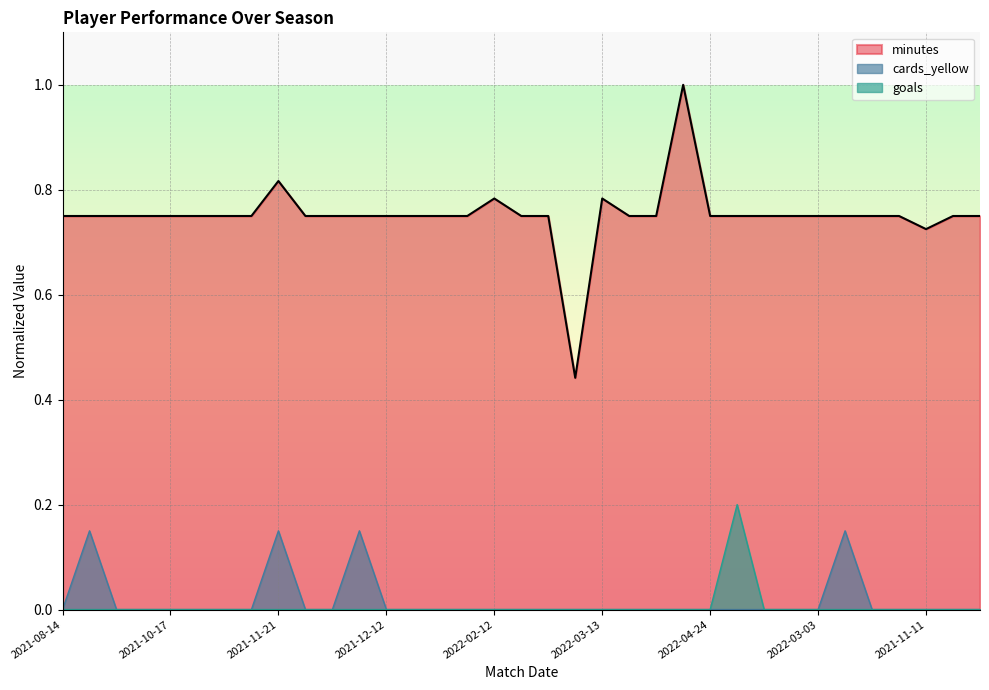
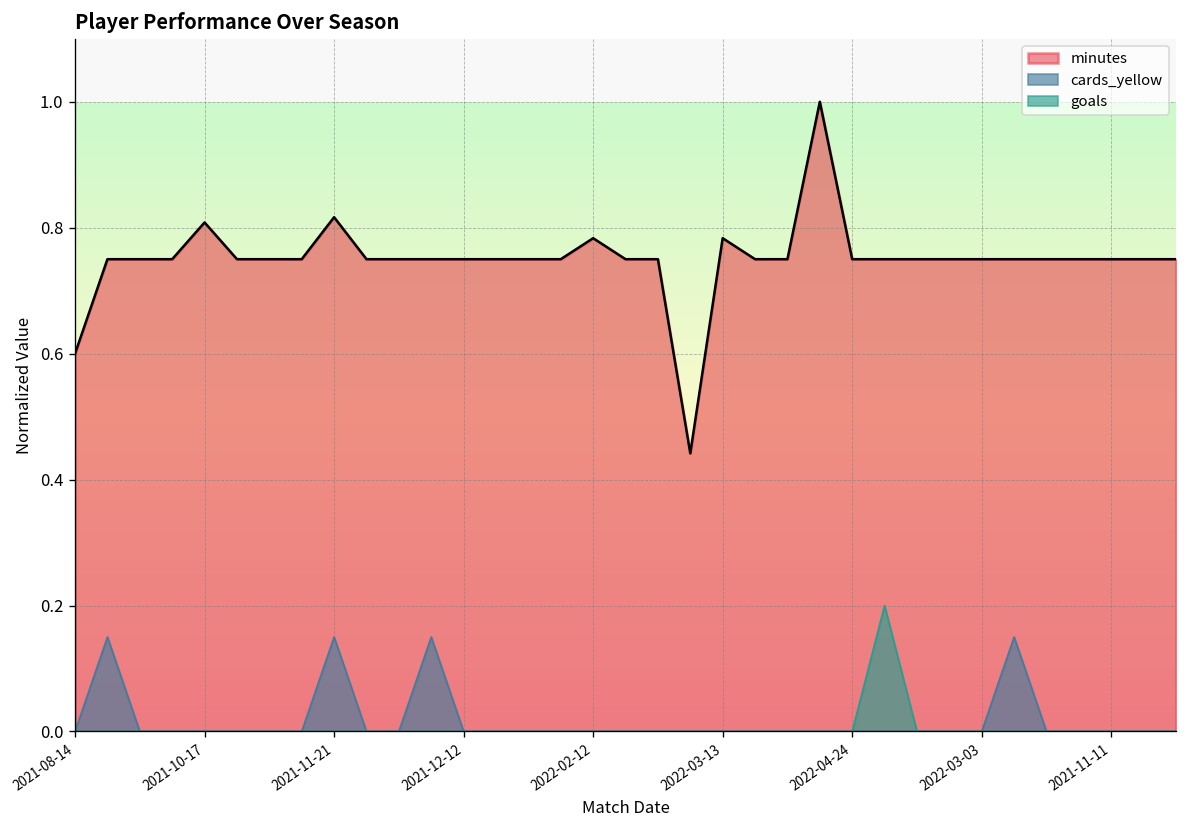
  {
    "minutes": {
-     "2021-08-14": 0.75,
-     "2021-10-17": 0.75,
+     "2021-08-14": 0.60,
+     "2021-10-17": 0.81,
      "2021-11-21": 0.82,
      "2021-12-12": 0.75,
      "2022-02-12": 0.78,
      "2022-03-13": 0.78,
      "2022-04-24": 0.75,
      "2022-03-03": 0.75,
-     "2021-11-11": 0.73
+     "2021-11-11": 0.75
    }
  }
